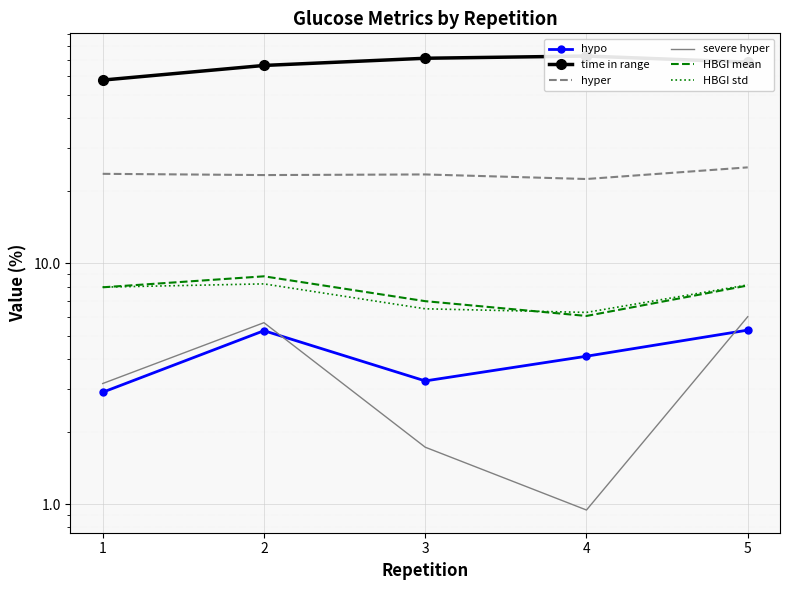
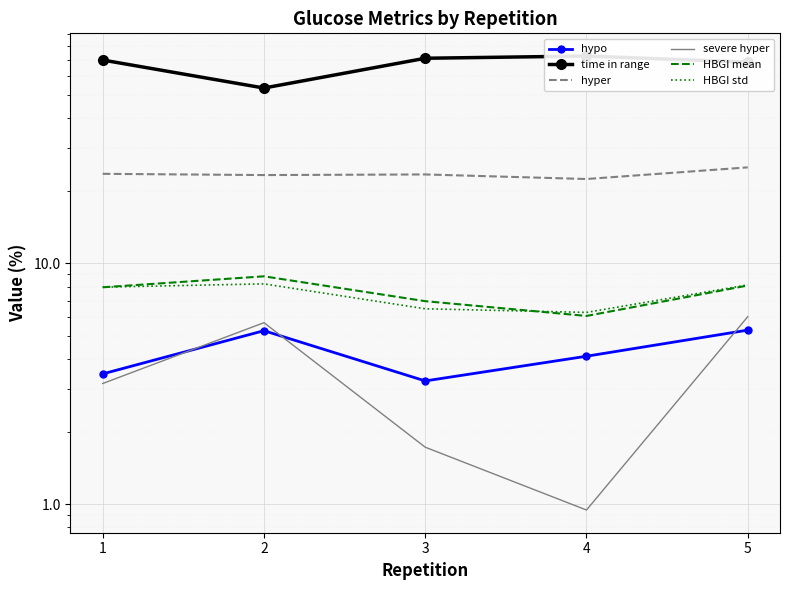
  {
    "hypo": {
-     "1": 2.9,
+     "1": 3.5,
      "2": 5.2,
      "3": 3.2,
      "4": 4.1,
      "5": 5.3
    },
    "time in range": {
-     "1": 58,
-     "2": 66,
+     "1": 70,
+     "2": 53,
      "3": 71
    }
  }
